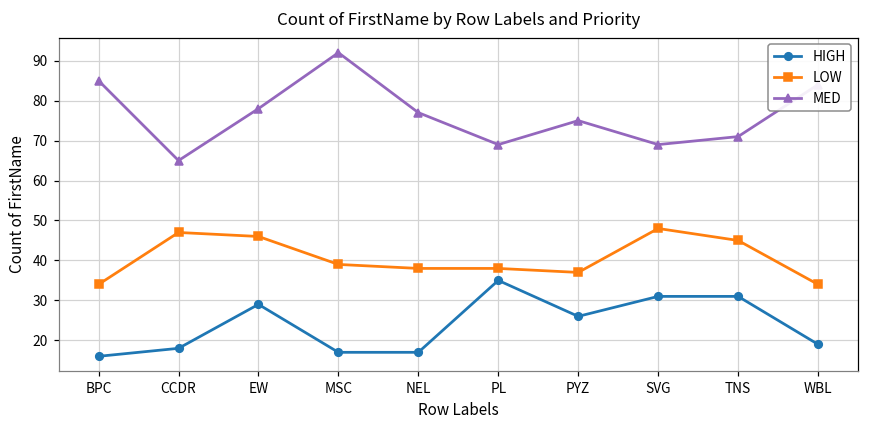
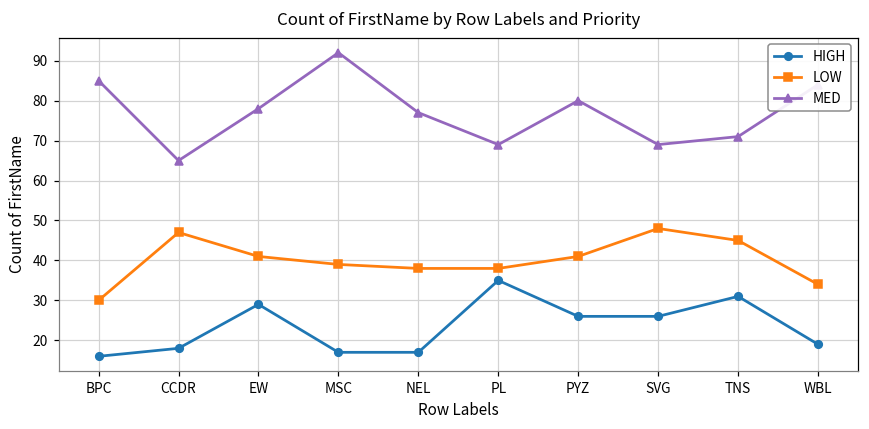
  {
    "HIGH": {
      "BPC": 16,
      "CCDR": 18,
      "EW": 29,
      "MSC": 17,
      "NEL": 17,
      "PL": 35,
      "PYZ": 26,
-     "SVG": 31,
+     "SVG": 26,
      "TNS": 31,
      "WBL": 19
    },
    "LOW": {
-     "BPC": 34,
+     "BPC": 30,
      "CCDR": 47,
-     "EW": 46,
+     "EW": 41,
      "MSC": 39,
      "NEL": 38,
      "PL": 38,
-     "PYZ": 37,
+     "PYZ": 41,
      "SVG": 48,
      "TNS": 45,
      "WBL": 34
    },
    "MED": {
      "BPC": 85,
      "CCDR": 65,
      "EW": 78,
      "MSC": 92,
      "NEL": 77,
      "PL": 69,
-     "PYZ": 75,
+     "PYZ": 80,
      "SVG": 69,
      "TNS": 71
    }
  }
